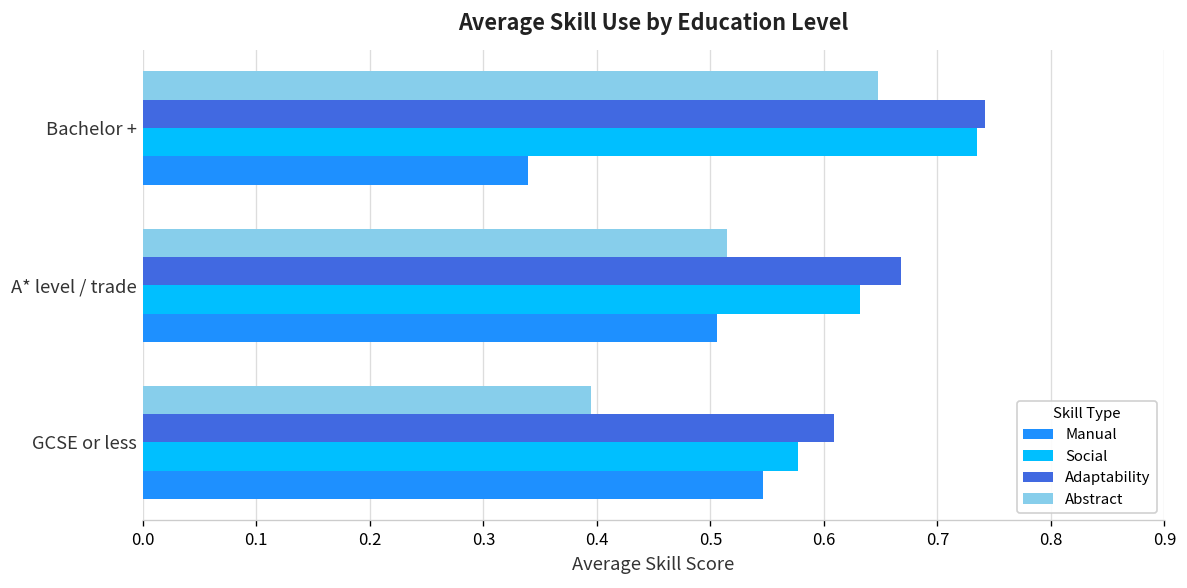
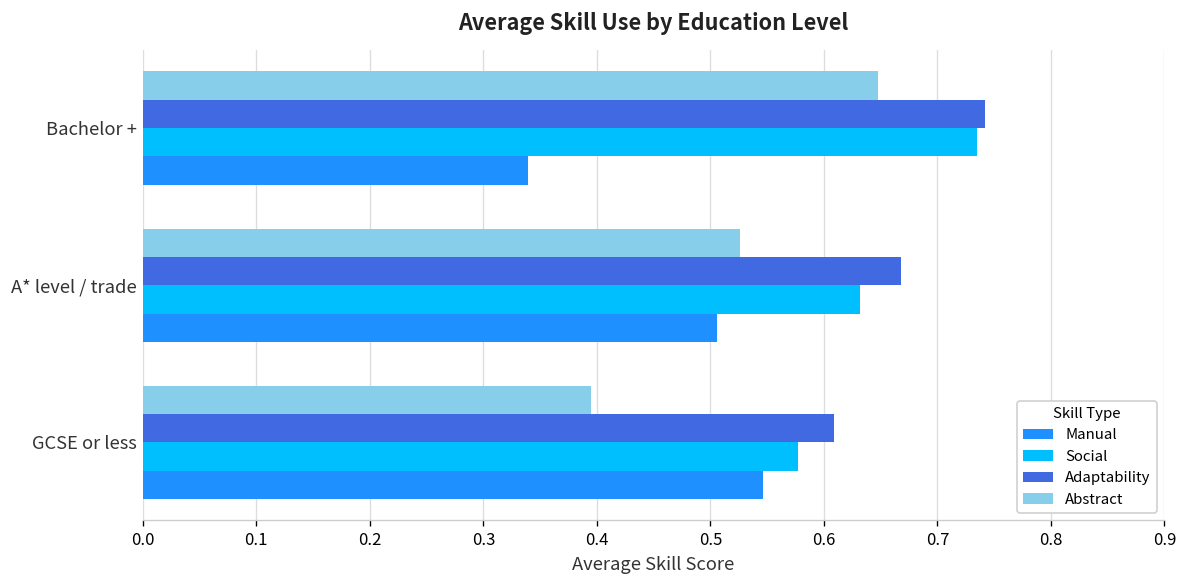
  {
    "Adaptability": {
      "Bachelor +": 0.74,
      "A* level / trade": 0.67,
      "GCSE or less": 0.61
    },
    "Abstract": {
      "Bachelor +": 0.65,
-     "A* level / trade": 0.52,
+     "A* level / trade": 0.53,
      "GCSE or less": 0.40
    }
  }
